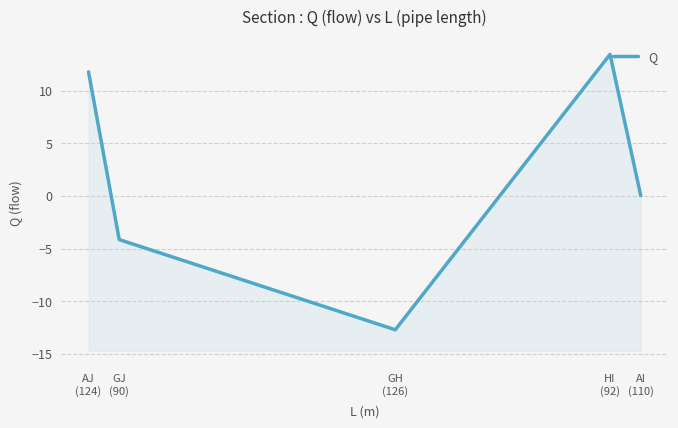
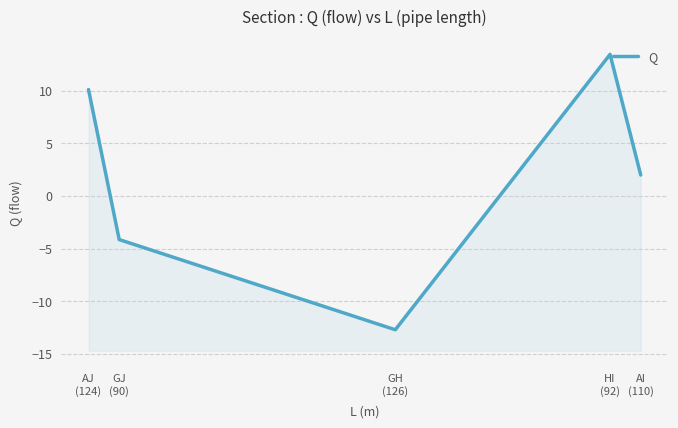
  {
-   "AJ (124)": 11.8,
+   "AJ (124)": 10.1,
    "GJ (90)": -4.1,
    "GH (126)": -12.7,
    "HI (92)": 13.5,
-   "AI (110)": 0.0
+   "AI (110)": 2.0
  }
